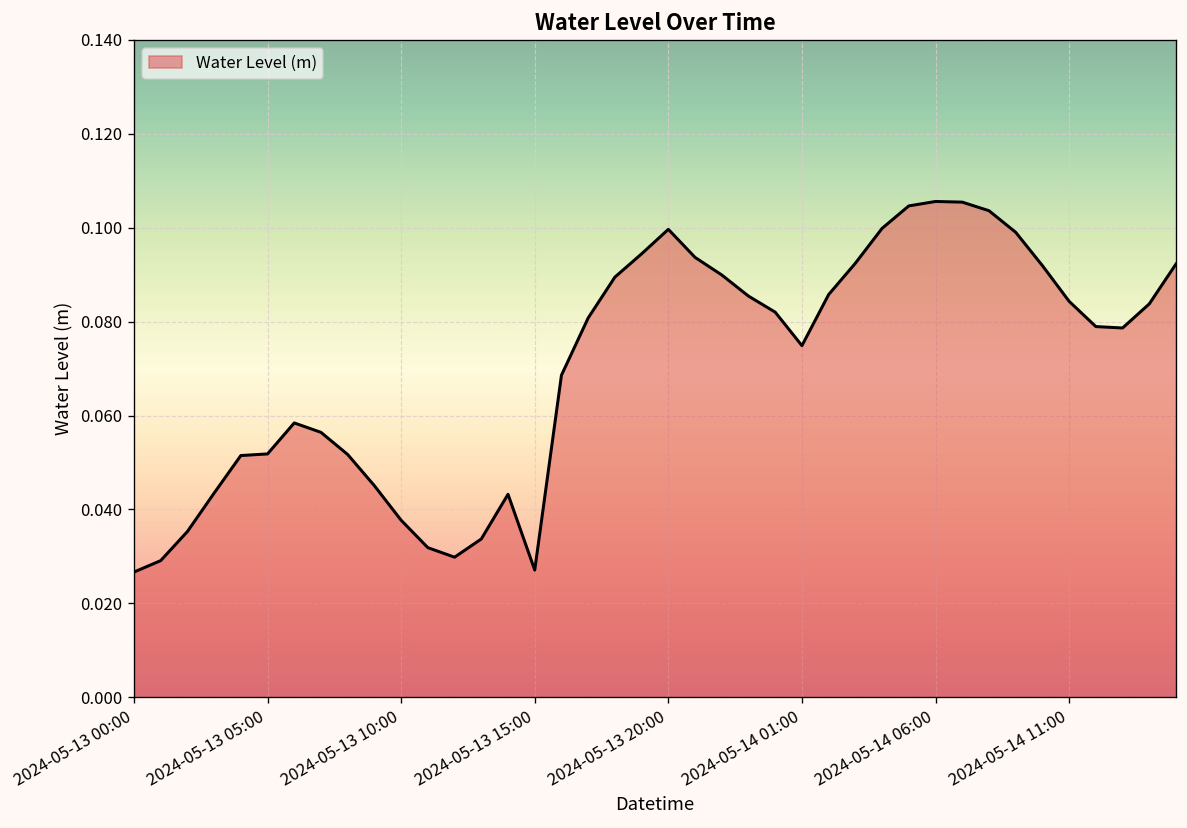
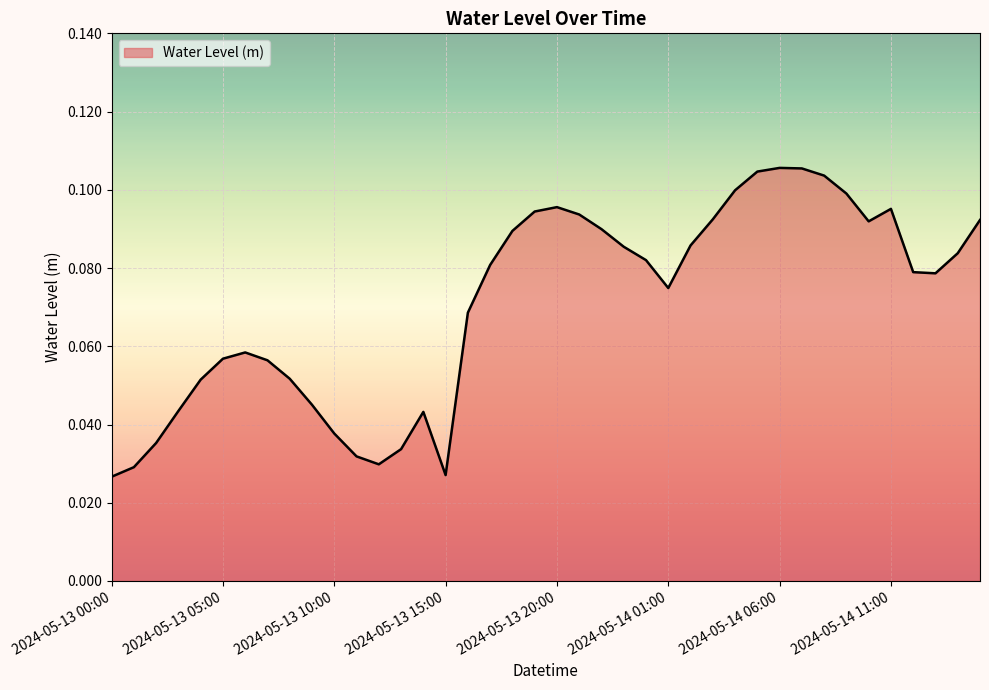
  {
    "2024-05-13 00:00": 0.027,
-   "2024-05-13 05:00": 0.052,
+   "2024-05-13 05:00": 0.057,
    "2024-05-13 10:00": 0.038,
    "2024-05-13 15:00": 0.027,
-   "2024-05-13 20:00": 0.100,
+   "2024-05-13 20:00": 0.096,
    "2024-05-14 01:00": 0.075,
    "2024-05-14 06:00": 0.106,
-   "2024-05-14 11:00": 0.084
+   "2024-05-14 11:00": 0.095
  }
